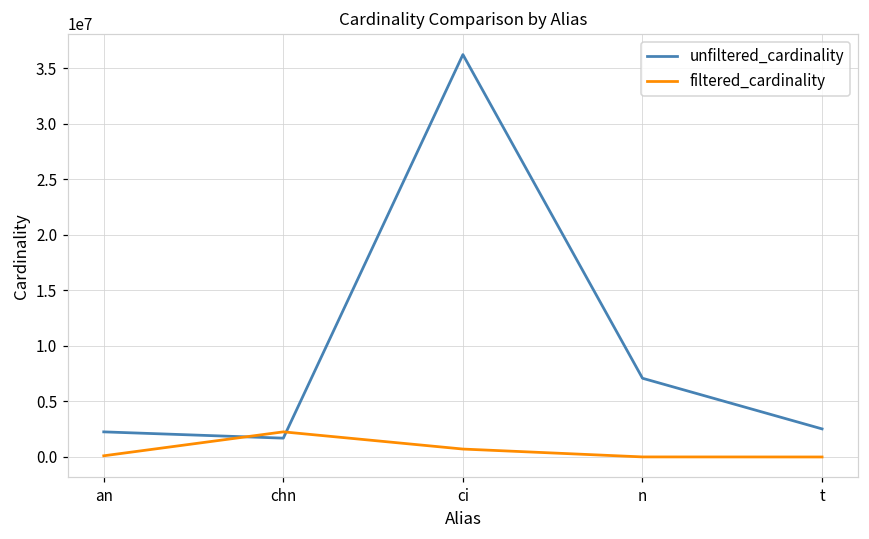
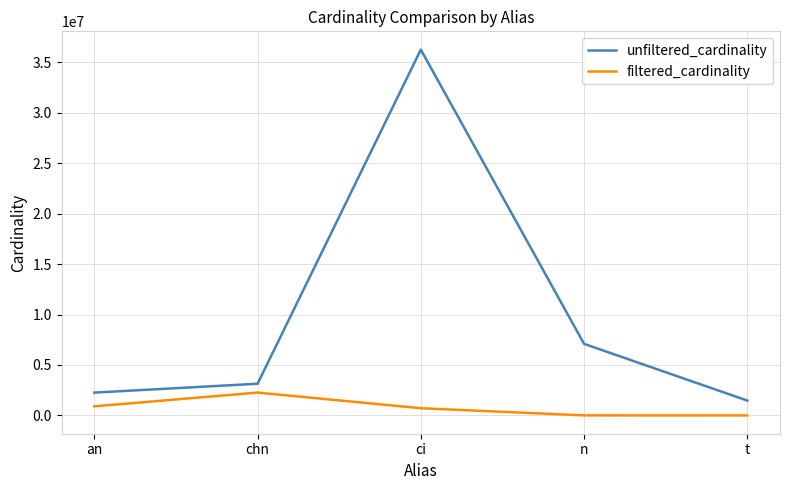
  {
    "unfiltered_cardinality": {
      "an": 2300000,
-     "chn": 1700000,
+     "chn": 3100000,
      "ci": 36200000,
      "n": 7100000,
-     "t": 2500000
+     "t": 1500000
    },
    "filtered_cardinality": {
-     "an": 100000,
+     "an": 900000,
      "chn": 2300000,
      "ci": 700000,
      "n": 0,
      "t": 0
    }
  }
